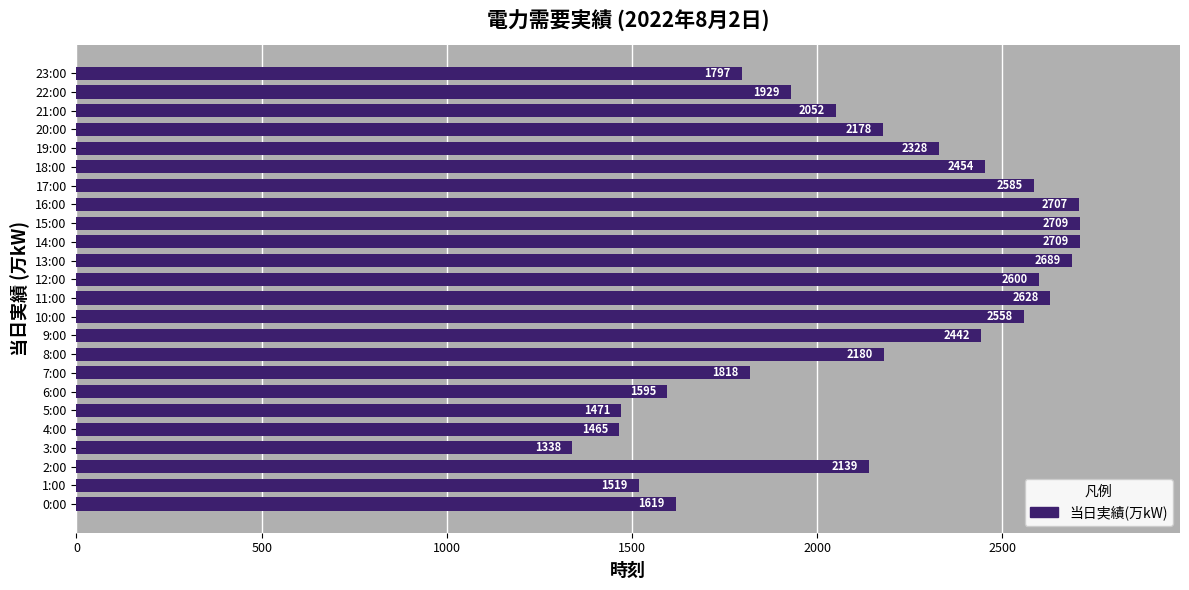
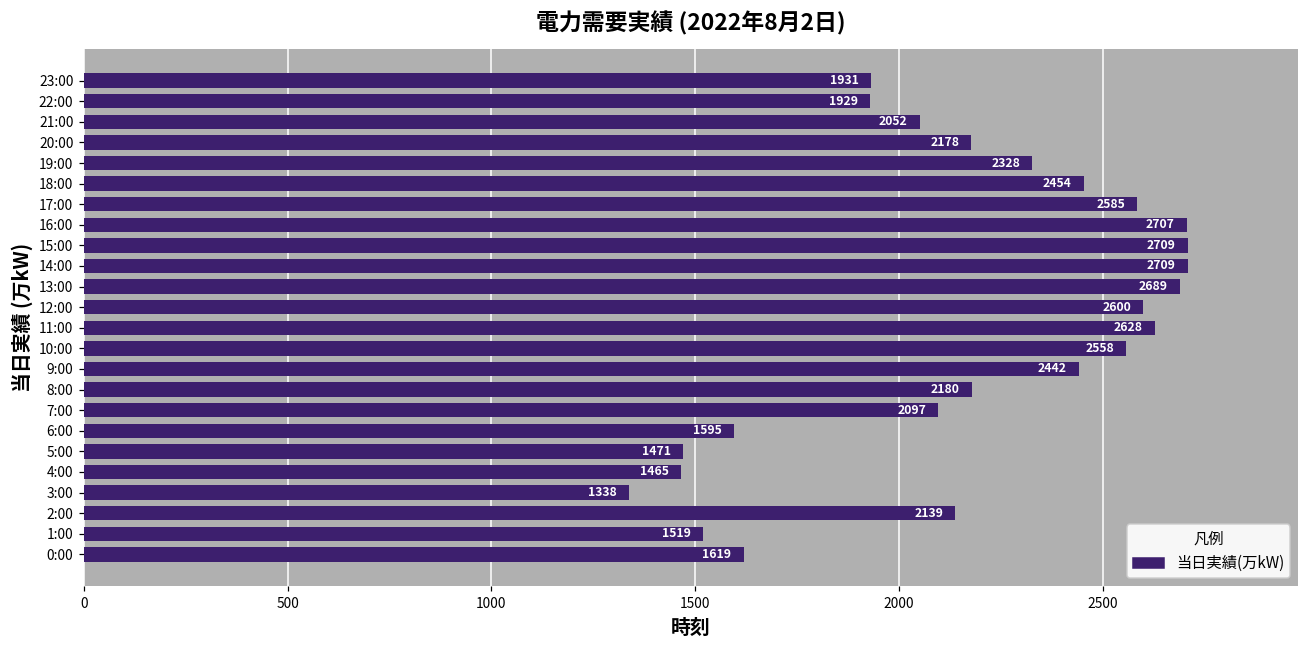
  {
-   "23:00": 1797,
+   "23:00": 1931,
    "22:00": 1929,
    "21:00": 2052,
    "20:00": 2178,
    "19:00": 2328,
    "18:00": 2454,
    "17:00": 2585,
    "16:00": 2707,
    "15:00": 2709,
    "14:00": 2709,
    "13:00": 2689,
    "12:00": 2600,
    "11:00": 2628,
    "10:00": 2558,
    "9:00": 2442,
    "8:00": 2180,
-   "7:00": 1818,
+   "7:00": 2097,
    "6:00": 1595,
    "5:00": 1471,
    "4:00": 1465,
    "3:00": 1338,
    "2:00": 2139,
    "1:00": 1519,
    "0:00": 1619
  }
